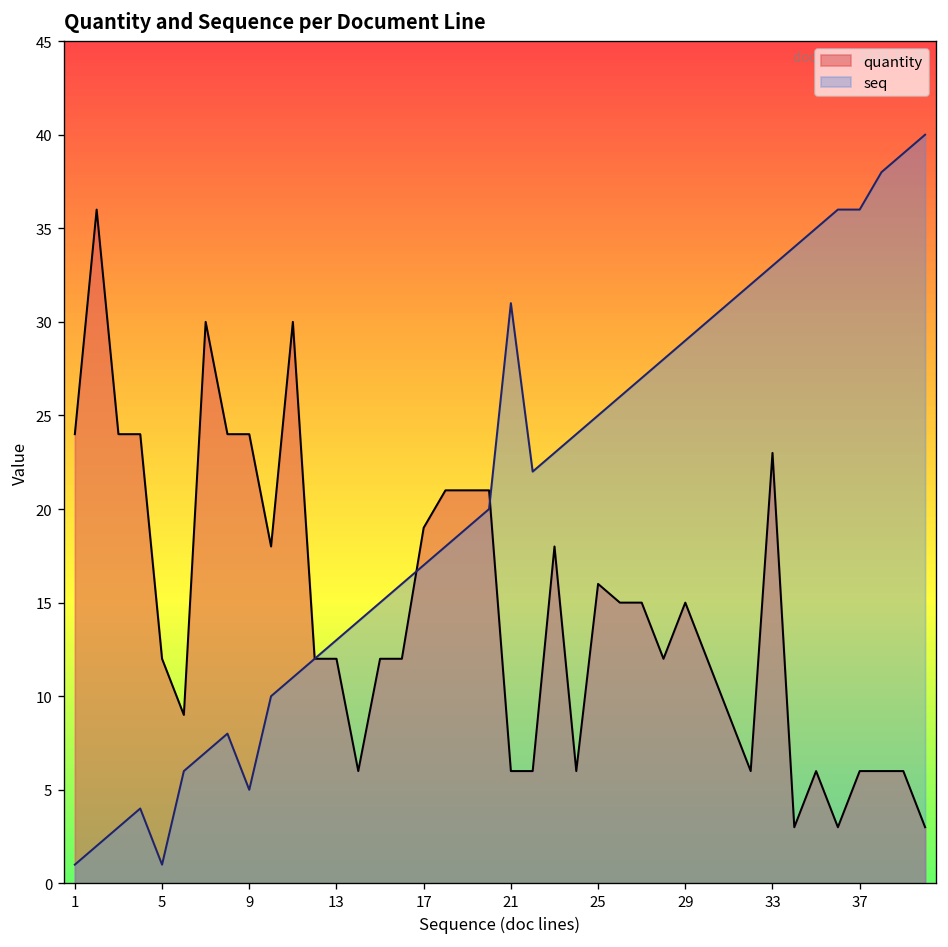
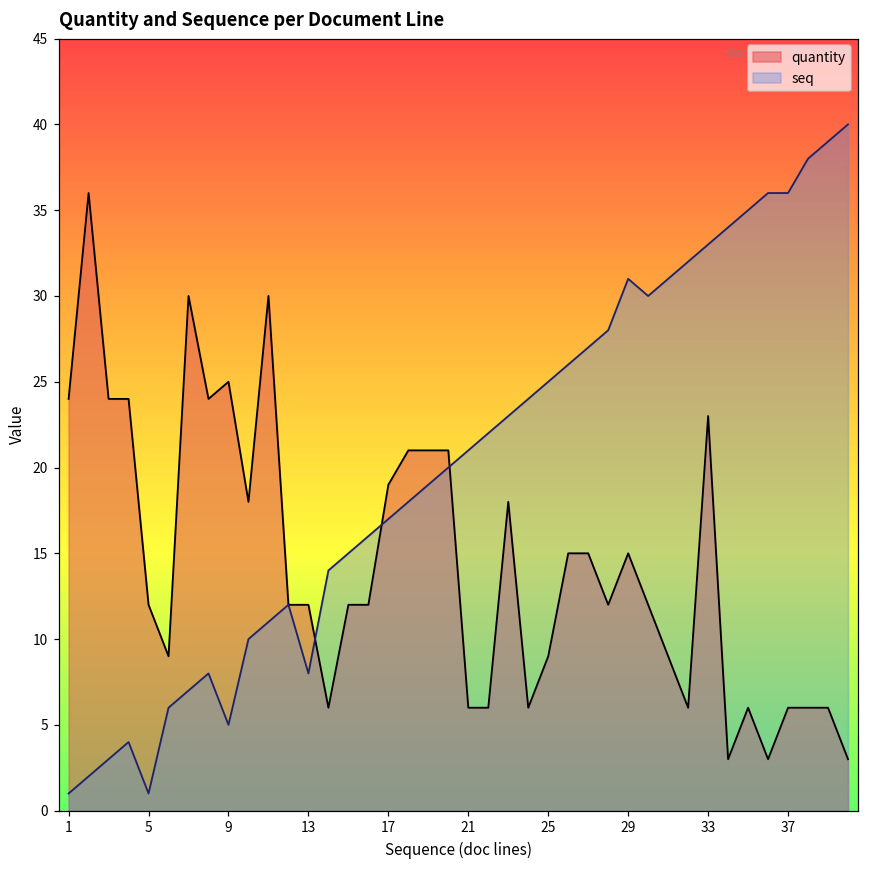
  {
    "quantity": {
      "1": 24,
      "5": 12,
-     "9": 24,
+     "9": 25,
      "13": 12,
      "17": 19,
      "21": 6,
-     "25": 16,
+     "25": 9,
      "29": 15,
      "33": 23,
      "37": 6
    },
    "seq": {
      "1": 1,
      "5": 1,
      "9": 5,
-     "13": 13,
+     "13": 8,
      "17": 17,
-     "21": 31,
+     "21": 21,
      "25": 25,
-     "29": 29,
+     "29": 31,
      "33": 33,
      "37": 36
    }
  }
